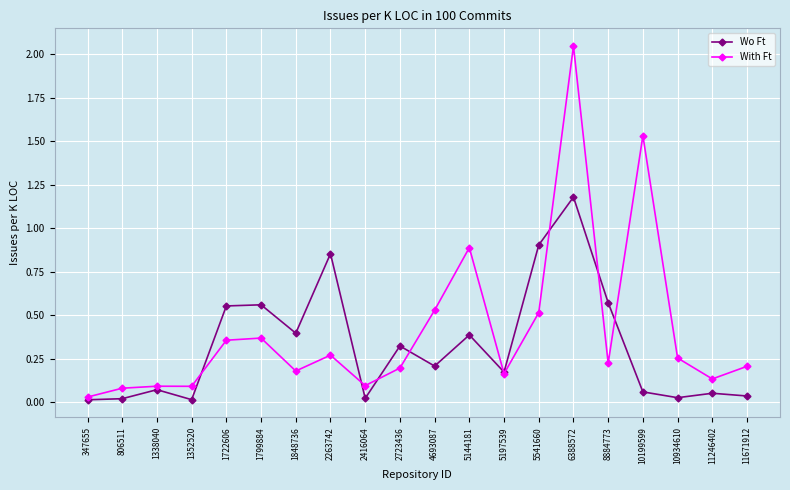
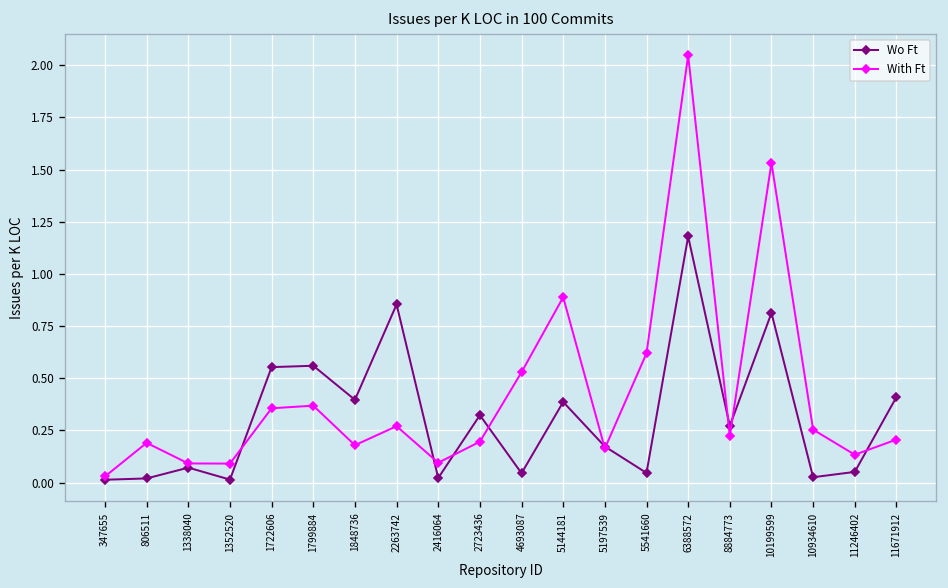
  {
    "Wo Ft": {
      "347655": 0.01,
      "806511": 0.02,
      "1338040": 0.07,
      "1352520": 0.01,
      "1722606": 0.55,
      "1799884": 0.56,
      "1848736": 0.40,
      "2263742": 0.85,
      "2416064": 0.02,
      "2723436": 0.32,
-     "4693087": 0.21,
+     "4693087": 0.04,
      "5144181": 0.39,
-     "5541660": 0.90,
+     "5541660": 0.05,
      "6388572": 1.18,
-     "8884773": 0.57,
-     "10199599": 0.06,
+     "8884773": 0.27,
+     "10199599": 0.81,
      "10934610": 0.03,
      "11246402": 0.05,
-     "11671912": 0.04
+     "11671912": 0.41
    },
    "With Ft": {
      "347655": 0.03,
-     "806511": 0.08,
+     "806511": 0.19,
      "1338040": 0.09,
      "1352520": 0.09,
      "1722606": 0.36,
      "1799884": 0.37,
      "1848736": 0.18,
      "2263742": 0.27,
      "2416064": 0.10,
      "2723436": 0.20,
      "4693087": 0.53,
      "5144181": 0.89,
-     "5541660": 0.51,
+     "5541660": 0.62,
      "6388572": 2.05,
      "8884773": 0.22,
      "10199599": 1.53,
      "10934610": 0.25,
      "11246402": 0.13,
      "11671912": 0.21
    }
  }
